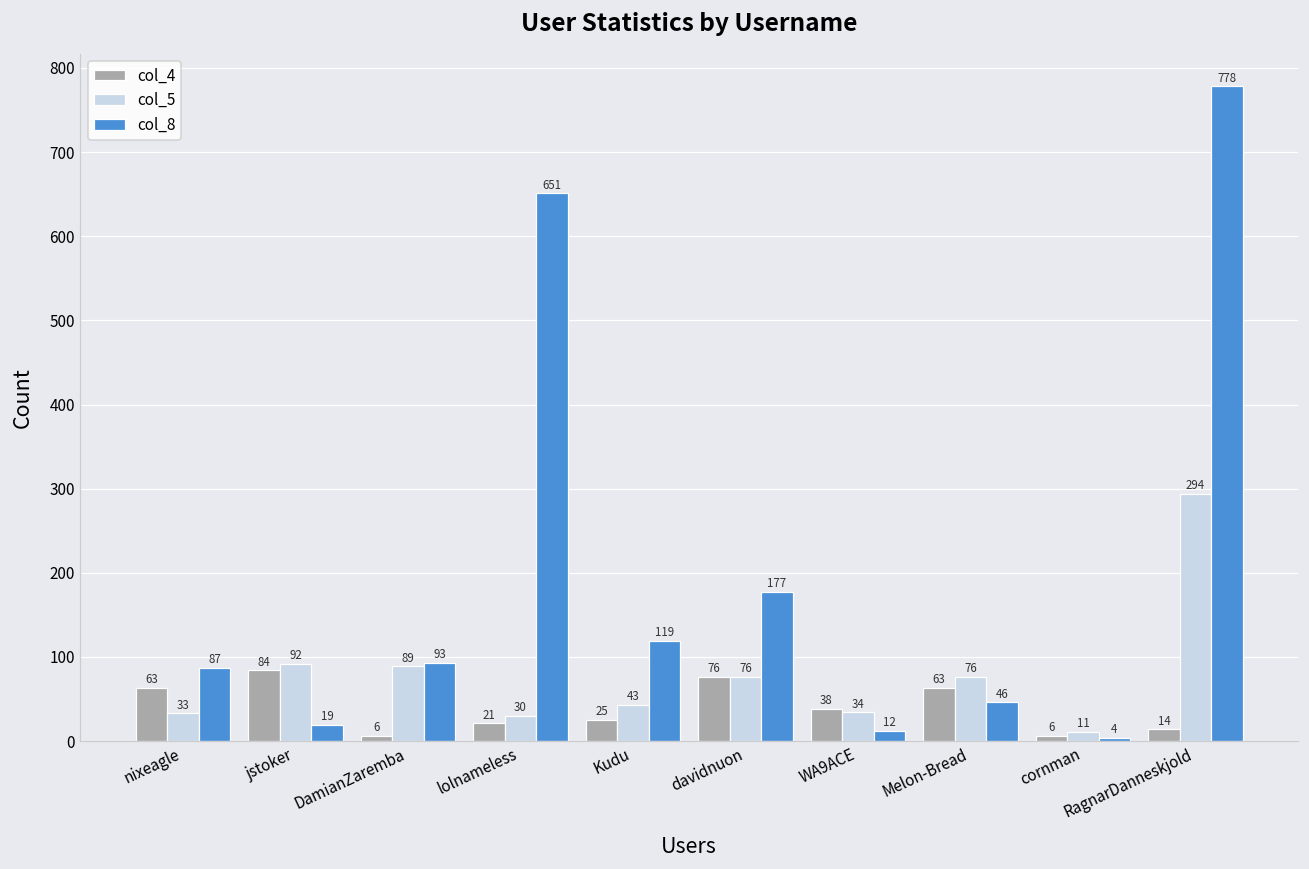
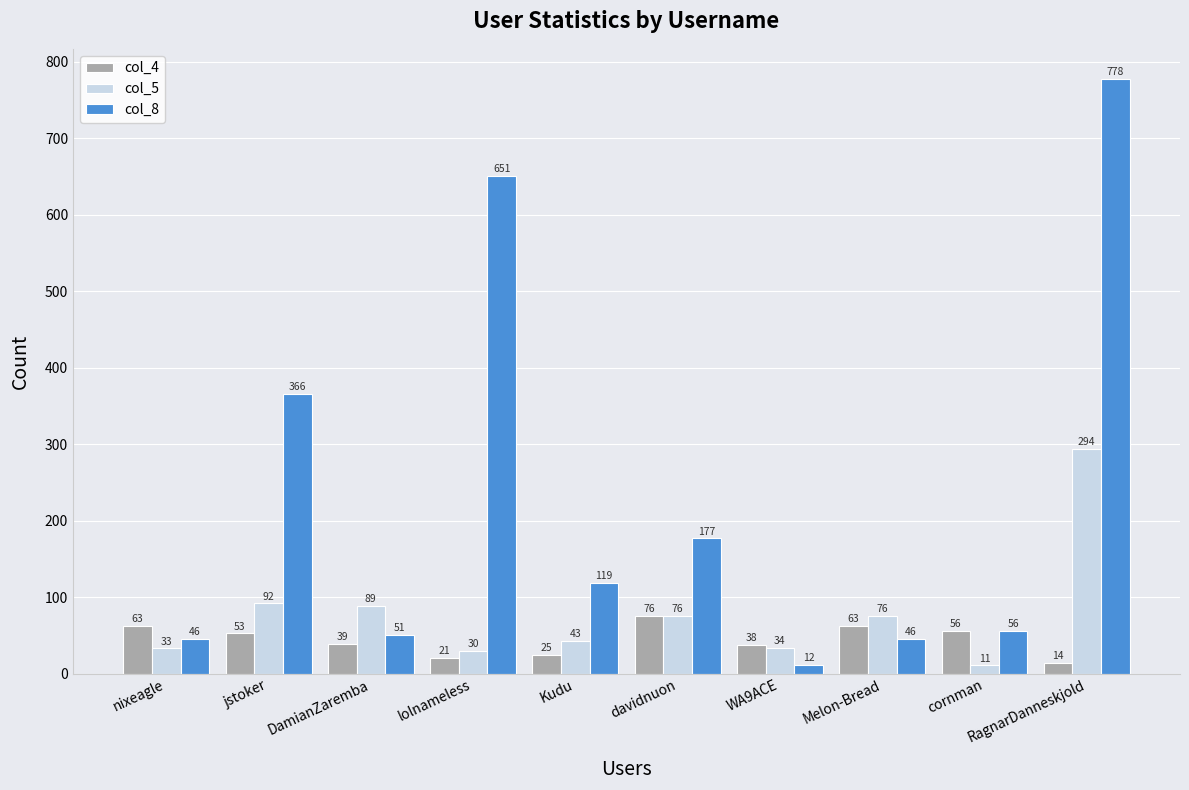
  {
    "col_4": {
      "nixeagle": 63,
-     "jstoker": 84,
-     "DamianZaremba": 6,
+     "jstoker": 53,
+     "DamianZaremba": 39,
      "lolnameless": 21,
      "Kudu": 25,
      "davidnuon": 76,
      "WA9ACE": 38,
      "Melon-Bread": 63,
-     "cornman": 6,
+     "cornman": 56,
      "RagnarDanneskjold": 14
    },
    "col_5": {
      "nixeagle": 33,
      "jstoker": 92,
      "DamianZaremba": 89,
      "lolnameless": 30,
      "Kudu": 43,
      "davidnuon": 76,
      "WA9ACE": 34,
      "Melon-Bread": 76,
      "cornman": 11,
      "RagnarDanneskjold": 294
    },
    "col_8": {
-     "nixeagle": 87,
-     "jstoker": 19,
-     "DamianZaremba": 93,
+     "nixeagle": 46,
+     "jstoker": 366,
+     "DamianZaremba": 51,
      "lolnameless": 651,
      "Kudu": 119,
      "davidnuon": 177,
      "WA9ACE": 12,
      "Melon-Bread": 46,
-     "cornman": 4,
+     "cornman": 56,
      "RagnarDanneskjold": 778
    }
  }
